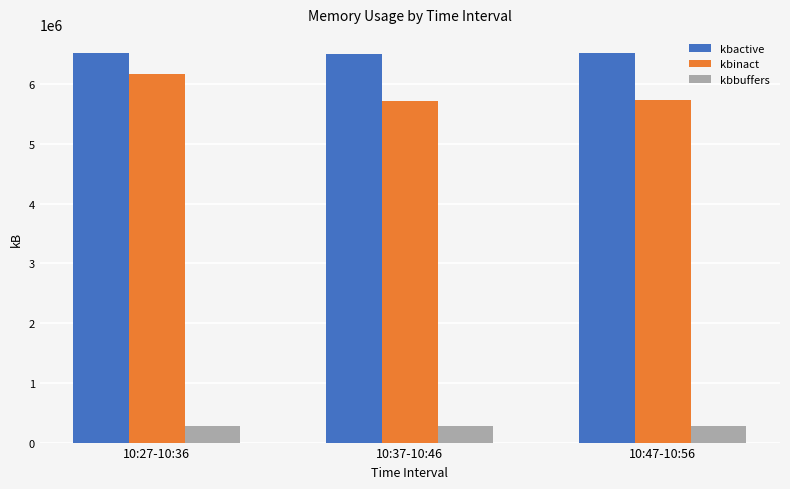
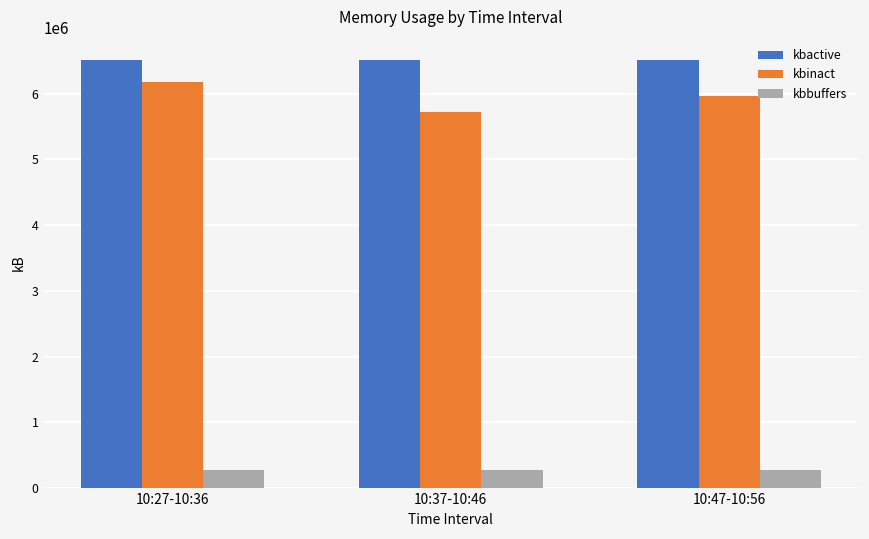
  {
    "kbactive": {
      "10:27-10:36": 6500000,
      "10:37-10:46": 6500000,
      "10:47-10:56": 6500000
    },
    "kbinact": {
      "10:27-10:36": 6200000,
      "10:37-10:46": 5700000,
-     "10:47-10:56": 5700000
+     "10:47-10:56": 6000000
    },
    "kbbuffers": {
      "10:27-10:36": 300000,
      "10:37-10:46": 300000,
      "10:47-10:56": 300000
    }
  }
